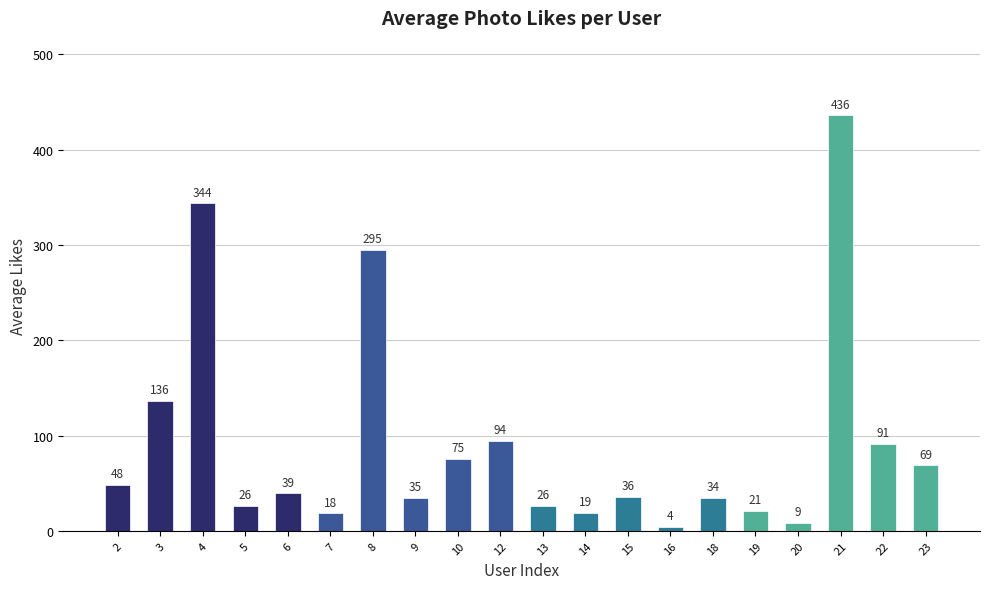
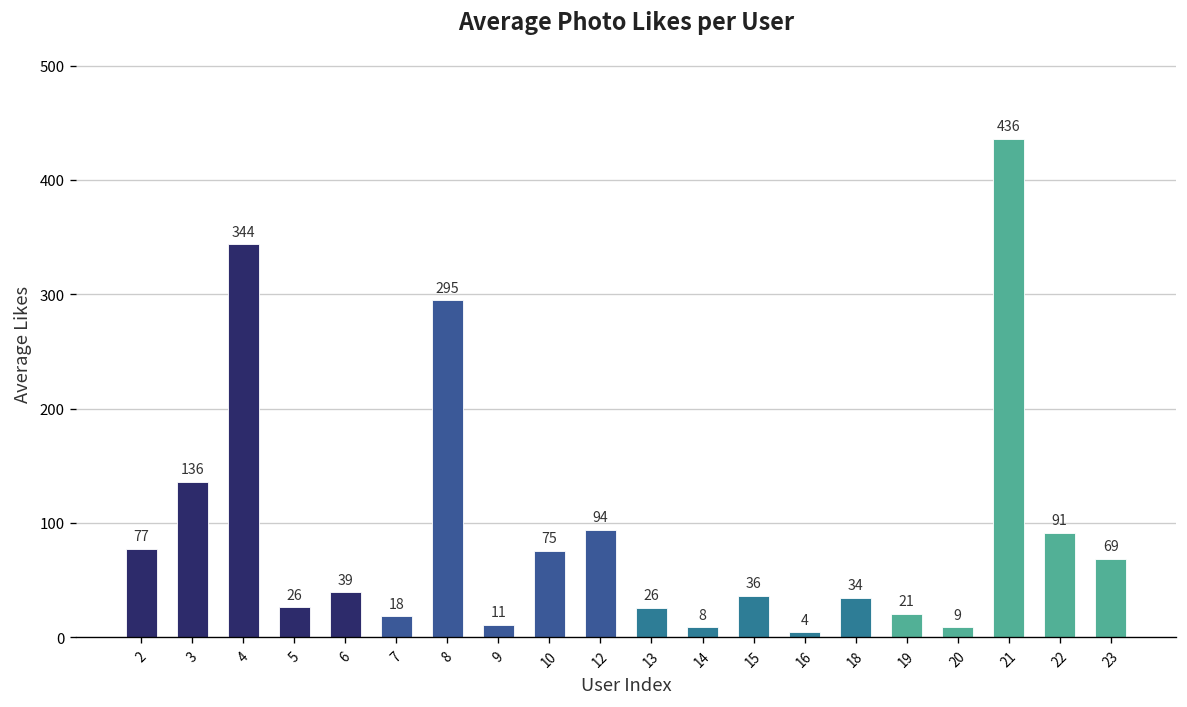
  {
-   "2": 48,
+   "2": 77,
    "3": 136,
    "4": 344,
    "5": 26,
    "6": 39,
    "7": 18,
    "8": 295,
-   "9": 35,
+   "9": 11,
    "10": 75,
    "12": 94,
    "13": 26,
-   "14": 19,
+   "14": 8,
    "15": 36,
    "16": 4,
    "18": 34,
    "19": 21,
    "20": 9,
    "21": 436,
    "22": 91,
    "23": 69
  }
